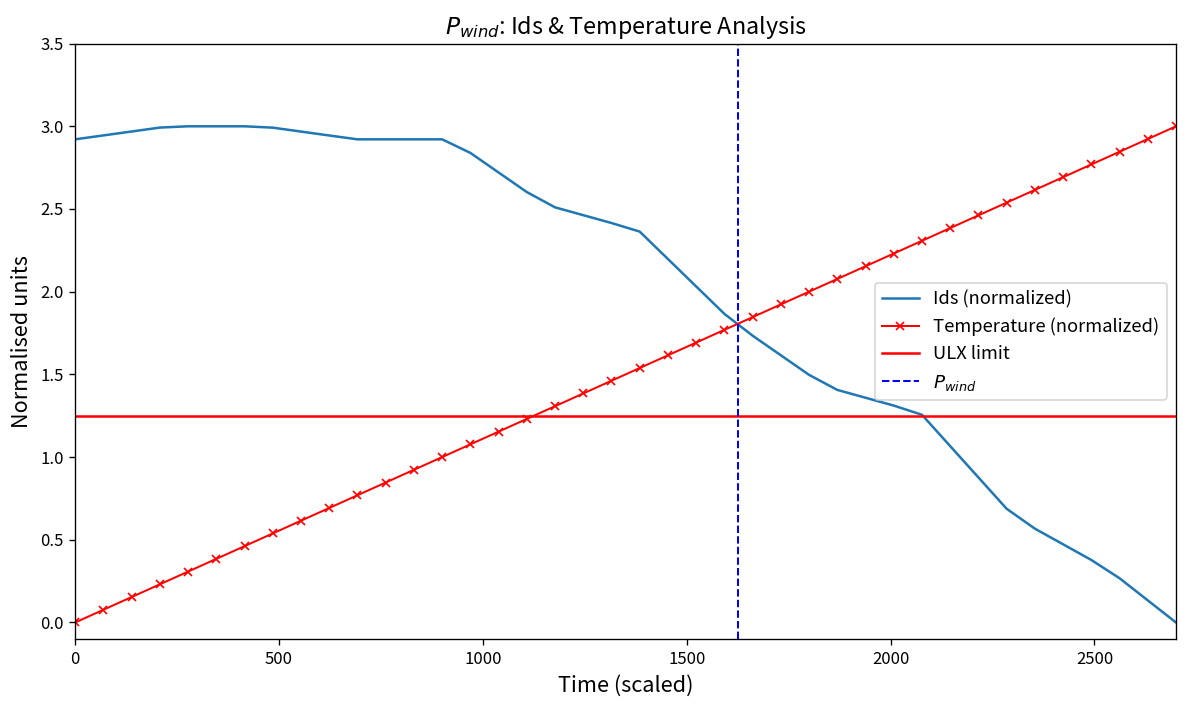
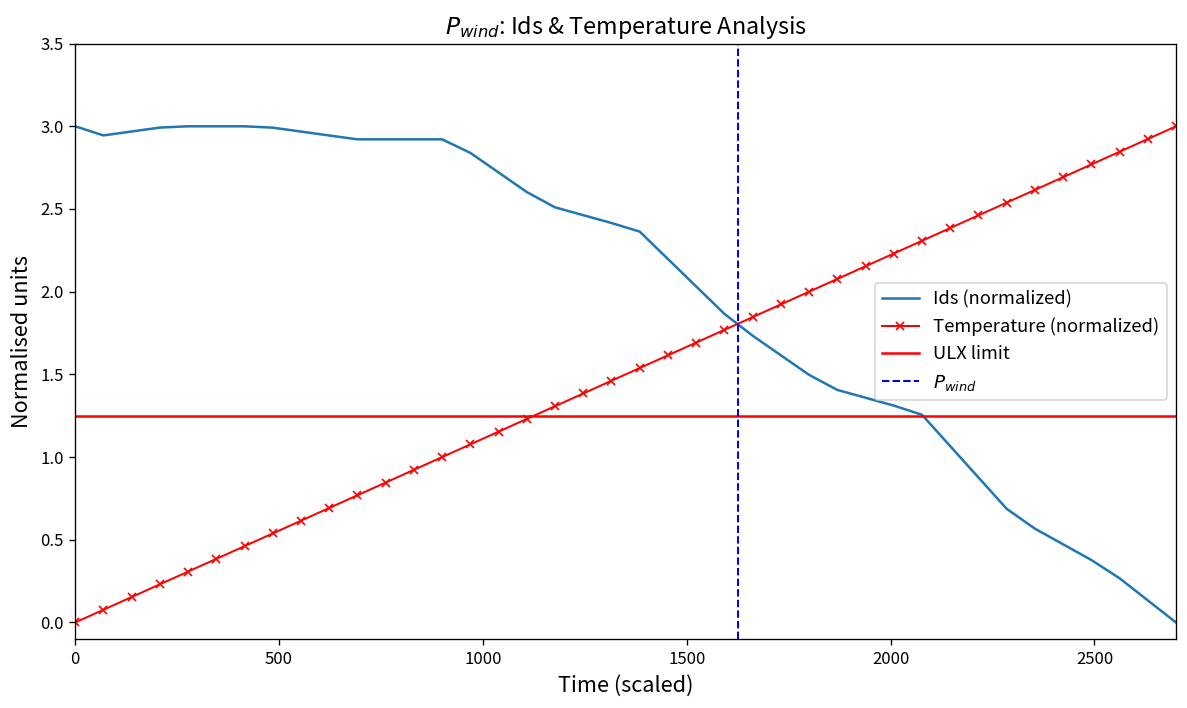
  {
    "Ids (normalized)": {
-     "0": 2.92
+     "0": 3.00
    },
    "Temperature (normalized)": {
      "0": 0.00
    }
  }
